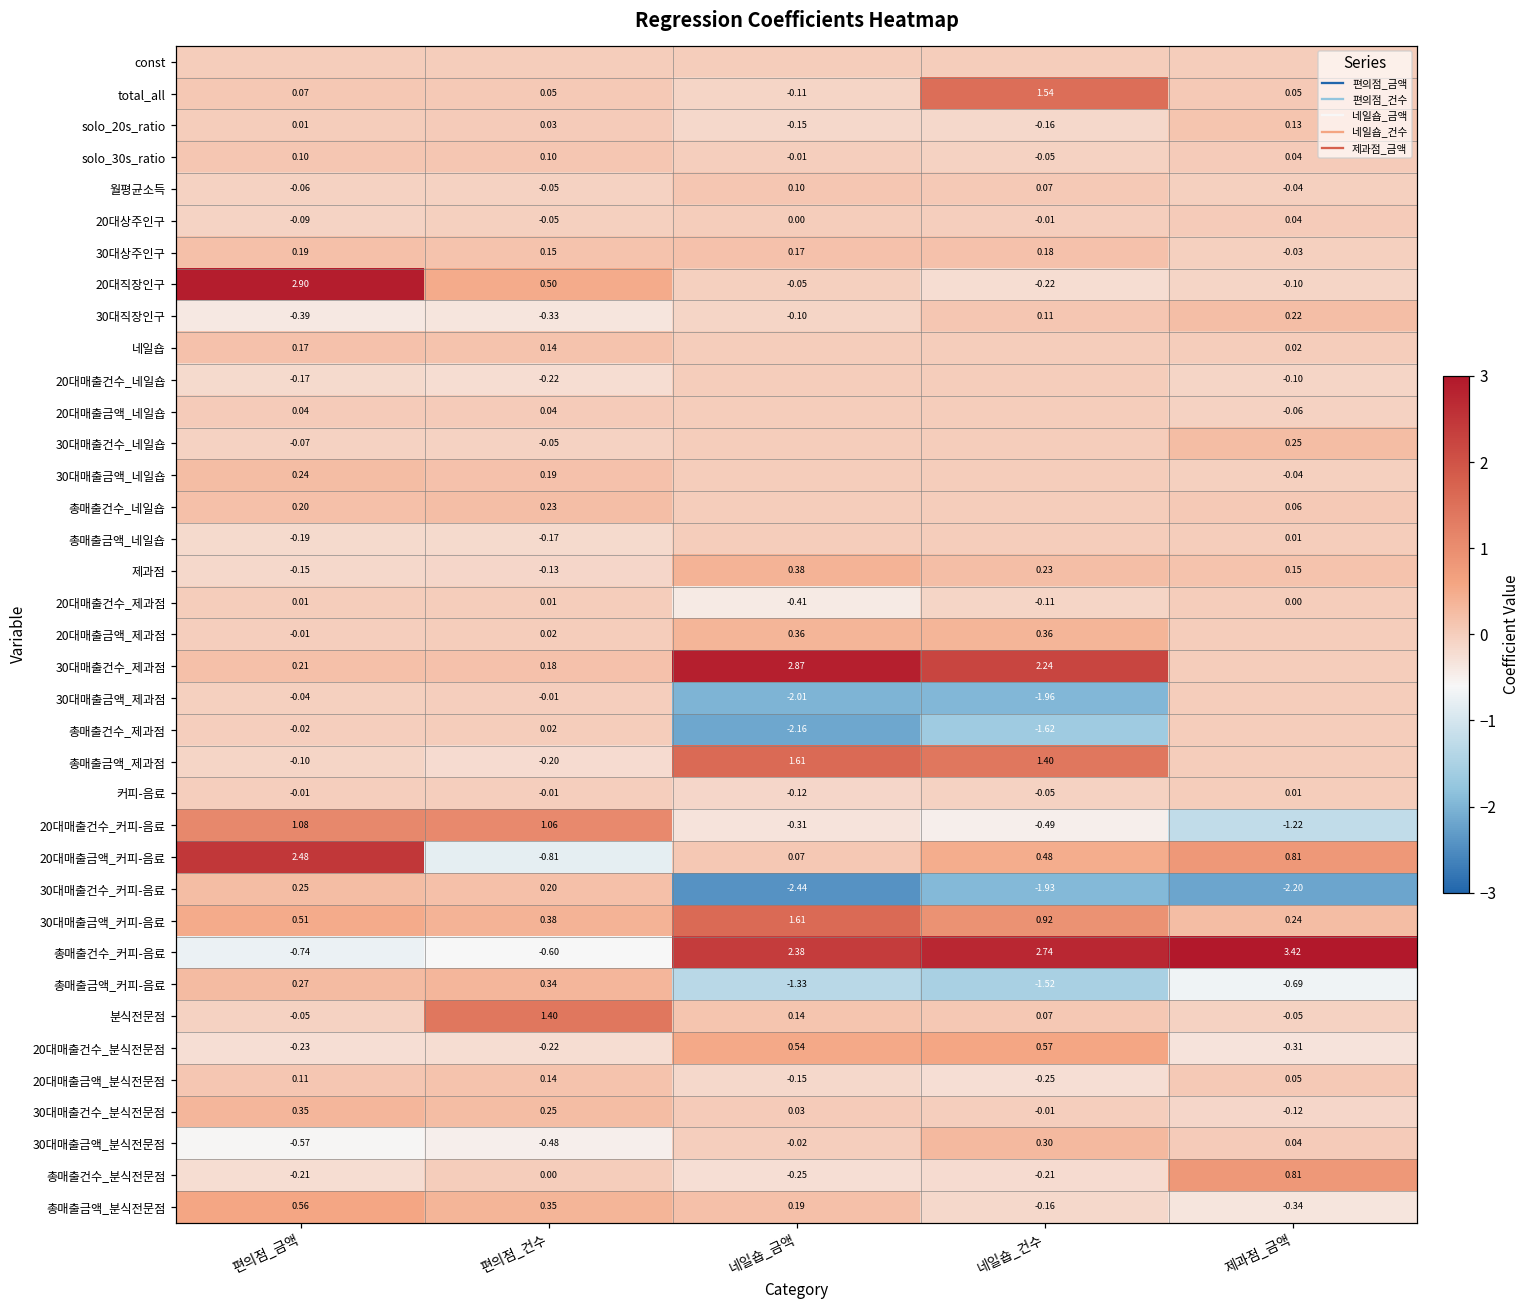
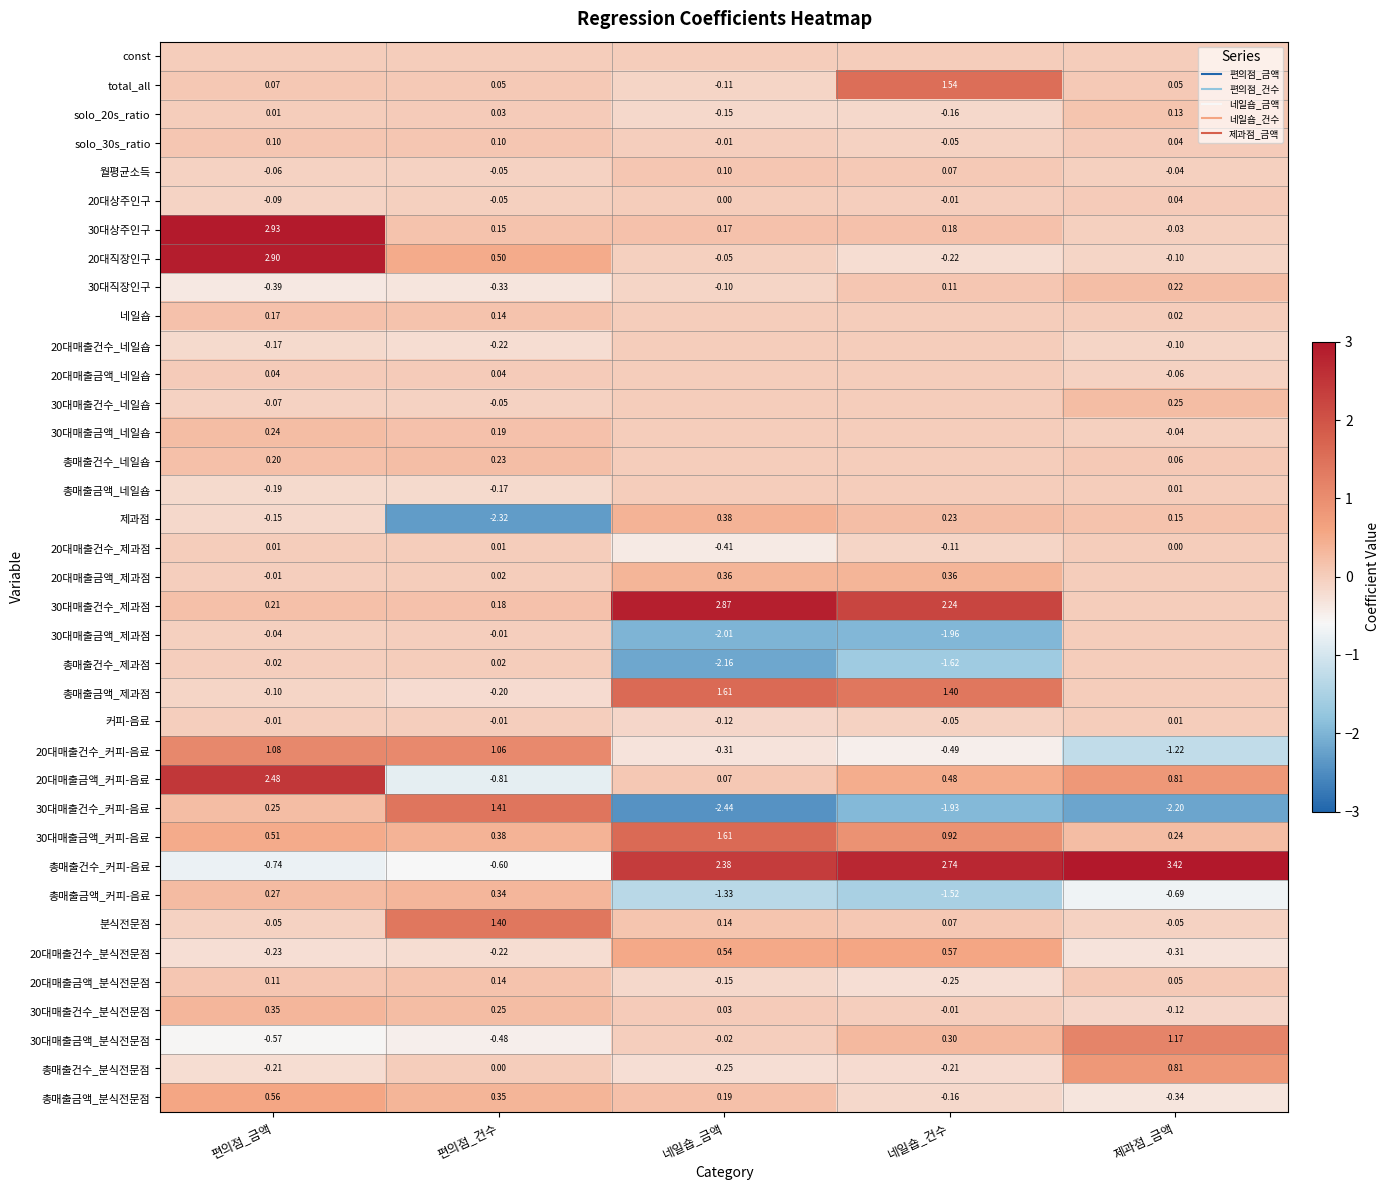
  {
    "total_all": {
      "편의점_금액": 0.07,
      "편의점_건수": 0.05,
      "네일숍_금액": -0.11,
      "네일숍_건수": 1.54,
      "제과점_금액": 0.05
    },
    "solo_20s_ratio": {
      "편의점_금액": 0.01,
      "편의점_건수": 0.03,
      "네일숍_금액": -0.15,
      "네일숍_건수": -0.16,
      "제과점_금액": 0.13
    },
    "solo_30s_ratio": {
      "편의점_금액": 0.10,
      "편의점_건수": 0.10,
      "네일숍_금액": -0.01,
      "네일숍_건수": -0.05,
      "제과점_금액": 0.04
    },
    "월평균소득": {
      "편의점_금액": -0.06,
      "편의점_건수": -0.05,
      "네일숍_금액": 0.10,
      "네일숍_건수": 0.07,
      "제과점_금액": -0.04
    },
    "20대상주인구": {
      "편의점_금액": -0.09,
      "편의점_건수": -0.05,
      "네일숍_금액": 0.00,
      "네일숍_건수": -0.01,
      "제과점_금액": 0.04
    },
    "30대상주인구": {
-     "편의점_금액": 0.19,
+     "편의점_금액": 2.93,
      "편의점_건수": 0.15,
      "네일숍_금액": 0.17,
      "네일숍_건수": 0.18,
      "제과점_금액": -0.03
    },
    "20대직장인구": {
      "편의점_금액": 2.90,
      "편의점_건수": 0.50,
      "네일숍_금액": -0.05,
      "네일숍_건수": -0.22,
      "제과점_금액": -0.10
    },
    "30대직장인구": {
      "편의점_금액": -0.39,
      "편의점_건수": -0.33,
      "네일숍_금액": -0.10,
      "네일숍_건수": 0.11,
      "제과점_금액": 0.22
    },
    "네일숍": {
      "편의점_금액": 0.17,
      "편의점_건수": 0.14,
      "제과점_금액": 0.02
    },
    "20대매출건수_네일숍": {
      "편의점_금액": -0.17,
      "편의점_건수": -0.22,
      "제과점_금액": -0.10
    },
    "20대매출금액_네일숍": {
      "편의점_금액": 0.04,
      "편의점_건수": 0.04,
      "제과점_금액": -0.06
    },
    "30대매출건수_네일숍": {
      "편의점_금액": -0.07,
      "편의점_건수": -0.05,
      "제과점_금액": 0.25
    },
    "30대매출금액_네일숍": {
      "편의점_금액": 0.24,
      "편의점_건수": 0.19,
      "제과점_금액": -0.04
    },
    "총매출건수_네일숍": {
      "편의점_금액": 0.20,
      "편의점_건수": 0.23,
      "제과점_금액": 0.06
    },
    "총매출금액_네일숍": {
      "편의점_금액": -0.19,
      "편의점_건수": -0.17,
      "제과점_금액": 0.01
    },
    "제과점": {
      "편의점_금액": -0.15,
-     "편의점_건수": -0.13,
+     "편의점_건수": -2.32,
      "네일숍_금액": 0.38,
      "네일숍_건수": 0.23,
      "제과점_금액": 0.15
    },
    "20대매출건수_제과점": {
      "편의점_금액": 0.01,
      "편의점_건수": 0.01,
      "네일숍_금액": -0.41,
      "네일숍_건수": -0.11,
      "제과점_금액": 0.00
    },
    "20대매출금액_제과점": {
      "편의점_금액": -0.01,
      "편의점_건수": 0.02,
      "네일숍_금액": 0.36,
      "네일숍_건수": 0.36
    },
    "30대매출건수_제과점": {
      "편의점_금액": 0.21,
      "편의점_건수": 0.18,
      "네일숍_금액": 2.87,
      "네일숍_건수": 2.24
    },
    "30대매출금액_제과점": {
      "편의점_금액": -0.04,
      "편의점_건수": -0.01,
      "네일숍_금액": -2.01,
      "네일숍_건수": -1.96
    },
    "총매출건수_제과점": {
      "편의점_금액": -0.02,
      "편의점_건수": 0.02,
      "네일숍_금액": -2.16,
      "네일숍_건수": -1.62
    },
    "총매출금액_제과점": {
      "편의점_금액": -0.10,
      "편의점_건수": -0.20,
      "네일숍_금액": 1.61,
      "네일숍_건수": 1.40
    },
    "커피-음료": {
      "편의점_금액": -0.01,
      "편의점_건수": -0.01,
      "네일숍_금액": -0.12,
      "네일숍_건수": -0.05,
      "제과점_금액": 0.01
    },
    "20대매출건수_커피-음료": {
      "편의점_금액": 1.08,
      "편의점_건수": 1.06,
      "네일숍_금액": -0.31,
      "네일숍_건수": -0.49,
      "제과점_금액": -1.22
    },
    "20대매출금액_커피-음료": {
      "편의점_금액": 2.48,
      "편의점_건수": -0.81,
      "네일숍_금액": 0.07,
      "네일숍_건수": 0.48,
      "제과점_금액": 0.81
    },
    "30대매출건수_커피-음료": {
      "편의점_금액": 0.25,
-     "편의점_건수": 0.20,
+     "편의점_건수": 1.41,
      "네일숍_금액": -2.44,
      "네일숍_건수": -1.93,
      "제과점_금액": -2.20
    },
    "30대매출금액_커피-음료": {
      "편의점_금액": 0.51,
      "편의점_건수": 0.38,
      "네일숍_금액": 1.61,
      "네일숍_건수": 0.92,
      "제과점_금액": 0.24
    },
    "총매출건수_커피-음료": {
      "편의점_금액": -0.74,
      "편의점_건수": -0.60,
      "네일숍_금액": 2.38,
      "네일숍_건수": 2.74,
      "제과점_금액": 3.42
    },
    "총매출금액_커피-음료": {
      "편의점_금액": 0.27,
      "편의점_건수": 0.34,
      "네일숍_금액": -1.33,
      "네일숍_건수": -1.52,
      "제과점_금액": -0.69
    },
    "분식전문점": {
      "편의점_금액": -0.05,
      "편의점_건수": 1.40,
      "네일숍_금액": 0.14,
      "네일숍_건수": 0.07,
      "제과점_금액": -0.05
    },
    "20대매출건수_분식전문점": {
      "편의점_금액": -0.23,
      "편의점_건수": -0.22,
      "네일숍_금액": 0.54,
      "네일숍_건수": 0.57,
      "제과점_금액": -0.31
    },
    "20대매출금액_분식전문점": {
      "편의점_금액": 0.11,
      "편의점_건수": 0.14,
      "네일숍_금액": -0.15,
      "네일숍_건수": -0.25,
      "제과점_금액": 0.05
    },
    "30대매출건수_분식전문점": {
      "편의점_금액": 0.35,
      "편의점_건수": 0.25,
      "네일숍_금액": 0.03,
      "네일숍_건수": -0.01,
      "제과점_금액": -0.12
    },
    "30대매출금액_분식전문점": {
      "편의점_금액": -0.57,
      "편의점_건수": -0.48,
      "네일숍_금액": -0.02,
      "네일숍_건수": 0.30,
-     "제과점_금액": 0.04
+     "제과점_금액": 1.17
    },
    "총매출건수_분식전문점": {
      "편의점_금액": -0.21,
      "편의점_건수": 0.00,
      "네일숍_금액": -0.25,
      "네일숍_건수": -0.21,
      "제과점_금액": 0.81
    },
    "총매출금액_분식전문점": {
      "편의점_금액": 0.56,
      "편의점_건수": 0.35,
      "네일숍_금액": 0.19,
      "네일숍_건수": -0.16,
      "제과점_금액": -0.34
    }
  }
